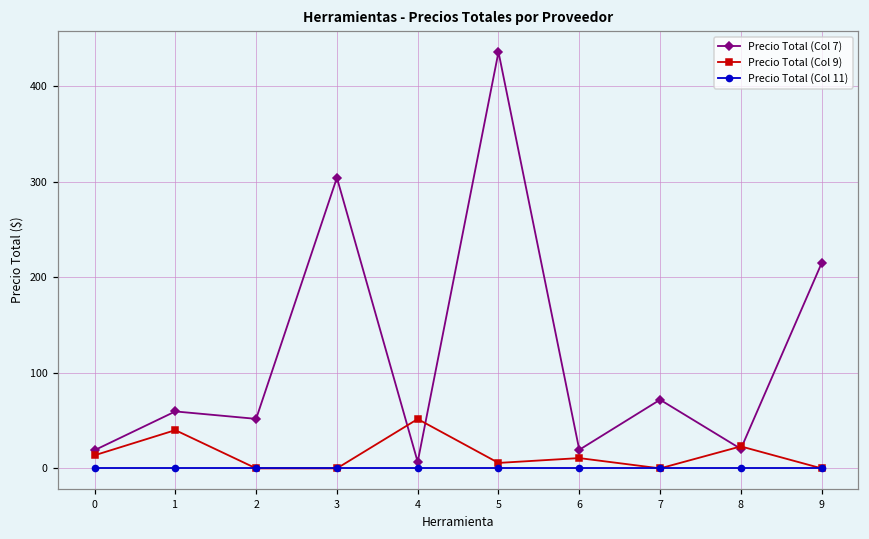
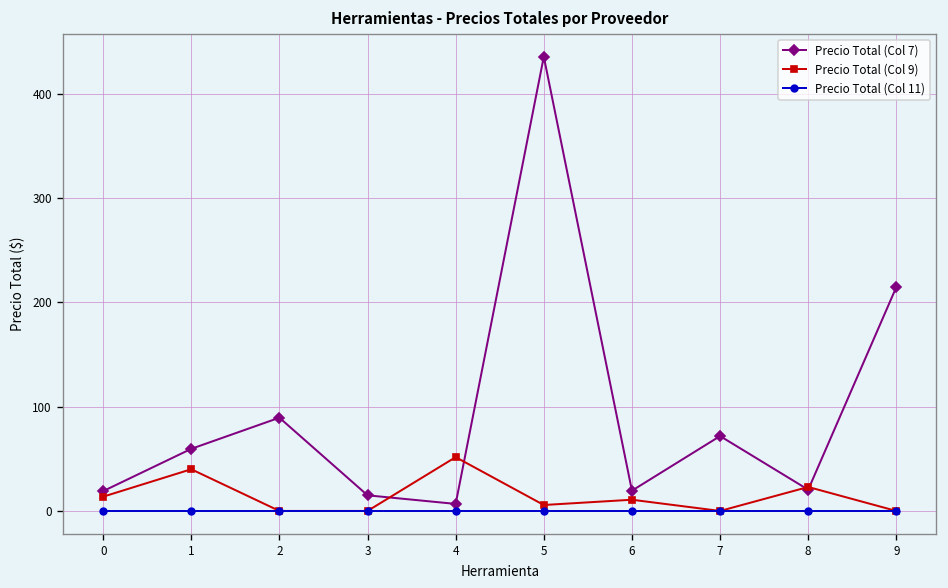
  {
    "Precio Total (Col 7)": {
      "0": 20,
      "1": 60,
-     "2": 50,
-     "3": 300,
+     "2": 90,
+     "3": 20,
      "4": 10,
      "5": 440,
      "6": 20,
      "7": 70,
      "9": 210
    },
    "Precio Total (Col 9)": {
      "0": 10,
      "1": 40,
      "4": 50,
      "5": 10,
      "6": 10
    },
    "Precio Total (Col 11)": {
      "0": 0,
      "1": 0,
      "4": 0,
      "5": 0,
      "6": 0,
      "8": 0
    }
  }
